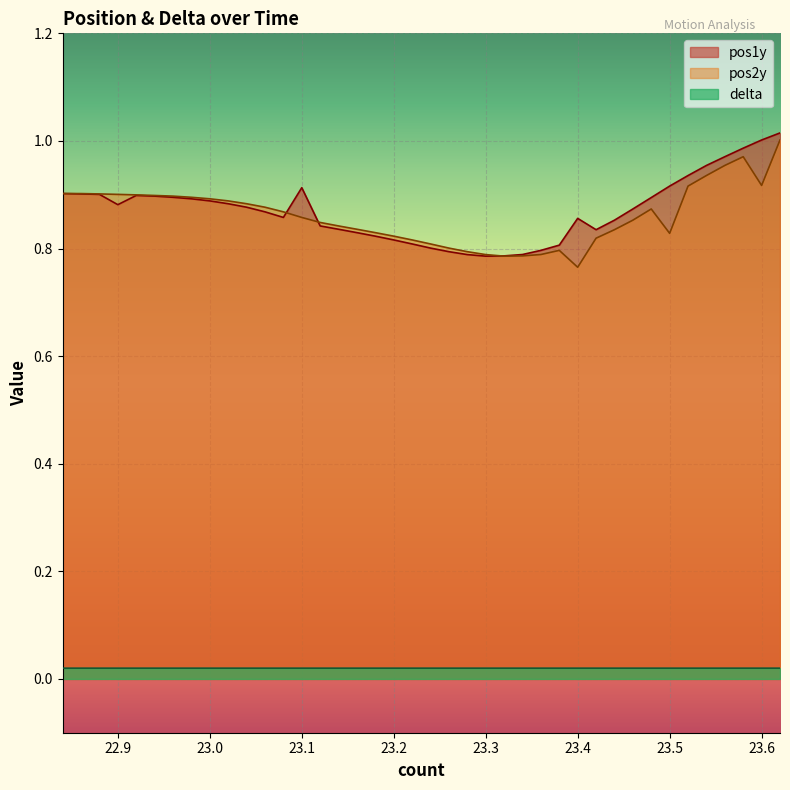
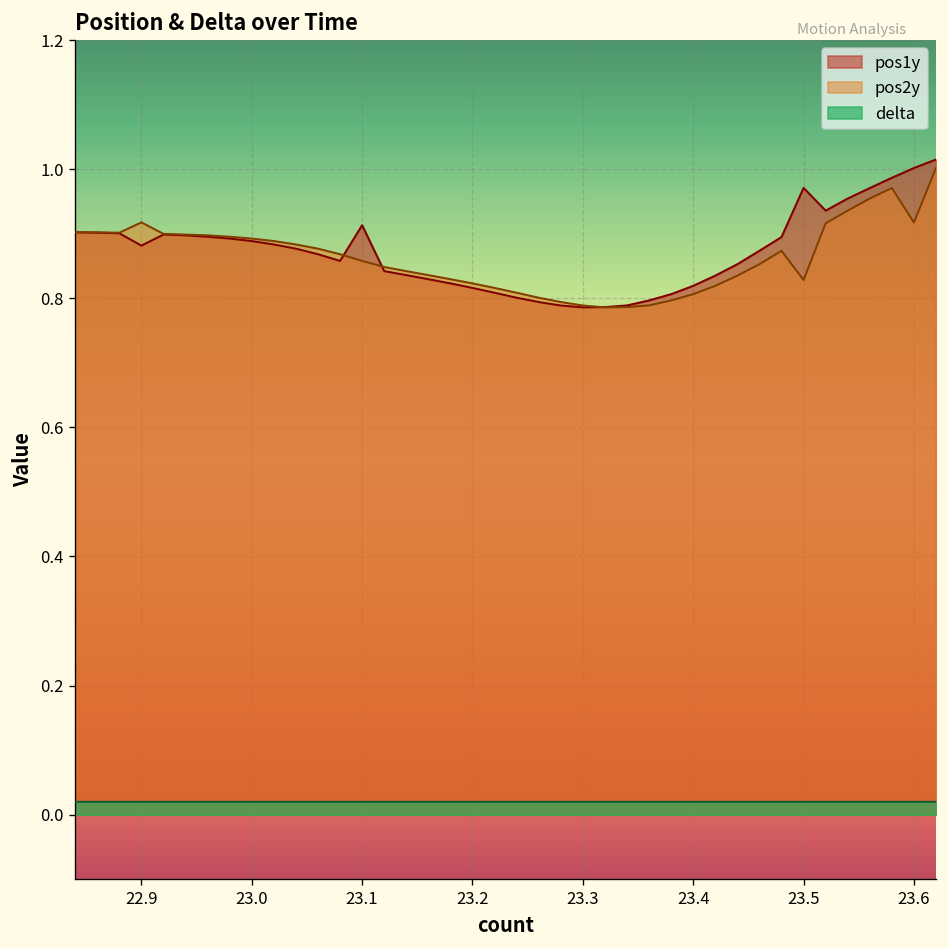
  {
    "pos1y": {
      "22.9": 0.88,
      "23.1": 0.91,
      "23.2": 0.82,
-     "23.4": 0.86,
-     "23.5": 0.92,
+     "23.4": 0.82,
+     "23.5": 0.97,
      "23.6": 1.00
    },
    "pos2y": {
-     "22.9": 0.90,
+     "22.9": 0.92,
      "23.1": 0.86,
      "23.2": 0.82,
-     "23.4": 0.77,
+     "23.4": 0.81,
      "23.5": 0.83,
      "23.6": 0.92
    },
    "delta": {
      "22.9": 0.02,
      "23.0": 0.02,
      "23.1": 0.02,
      "23.2": 0.02,
      "23.3": 0.02,
      "23.4": 0.02,
      "23.5": 0.02,
      "23.6": 0.02
    }
  }
